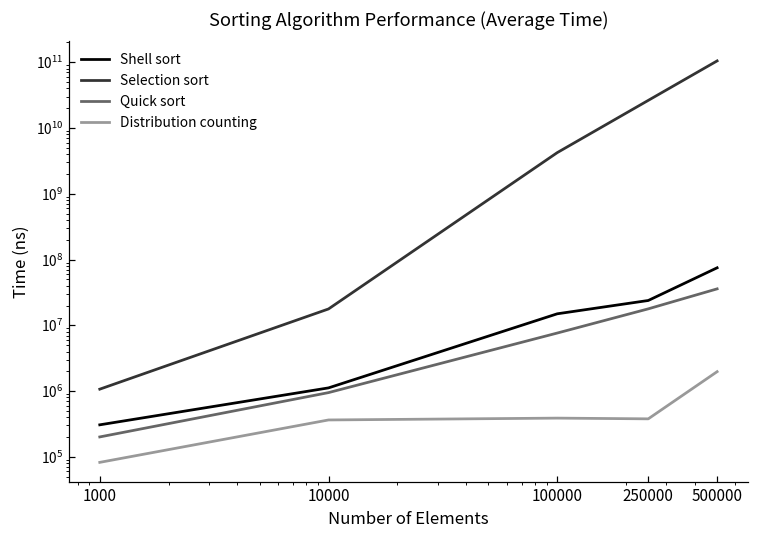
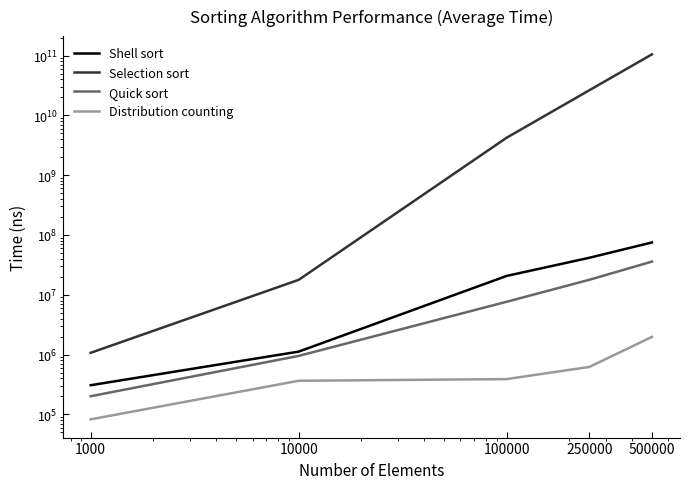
  {
    "Shell sort": {
      "1000": 300000,
      "10000": 1100000,
-     "100000": 15000000,
-     "250000": 24000000,
+     "100000": 21000000,
+     "250000": 40000000,
      "500000": 70000000
    },
    "Selection sort": {
      "1000": 1100000,
      "10000": 18000000,
      "100000": 4000000000,
      "250000": 30000000000,
      "500000": 100000000000
    },
    "Quick sort": {
      "1000": 200000,
      "10000": 900000,
      "100000": 8000000,
      "250000": 18000000,
      "500000": 40000000
    },
    "Distribution counting": {
      "1000": 80000,
      "10000": 400000,
      "100000": 400000,
-     "250000": 400000,
+     "250000": 600000,
      "500000": 2000000
    }
  }
